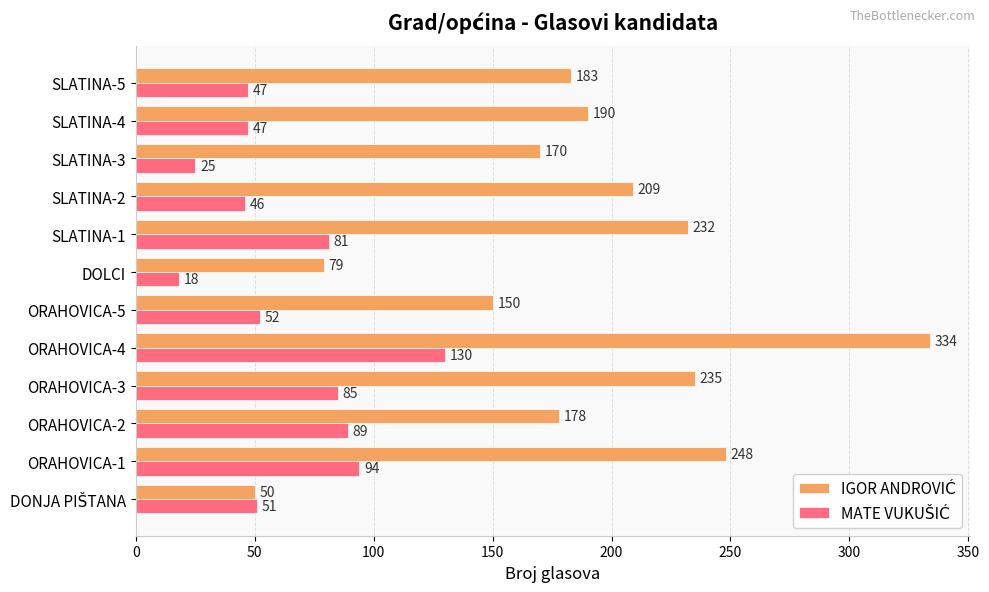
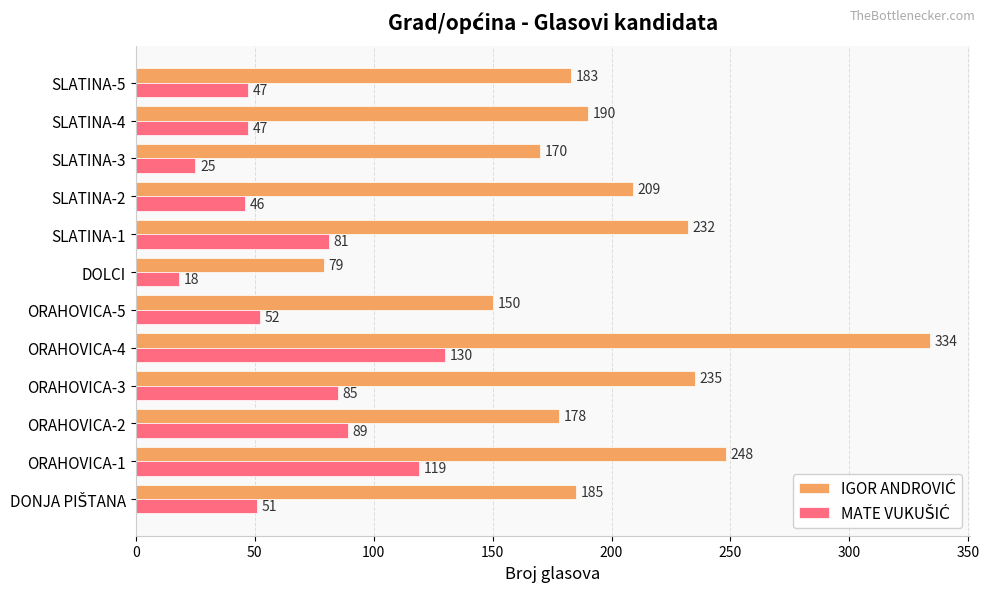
  {
    "IGOR ANDROVIĆ": {
      "SLATINA-5": 183,
      "SLATINA-4": 190,
      "SLATINA-3": 170,
      "SLATINA-2": 209,
      "SLATINA-1": 232,
      "DOLCI": 79,
      "ORAHOVICA-5": 150,
      "ORAHOVICA-4": 334,
      "ORAHOVICA-3": 235,
      "ORAHOVICA-2": 178,
      "ORAHOVICA-1": 248,
-     "DONJA PIŠTANA": 50
+     "DONJA PIŠTANA": 185
    },
    "MATE VUKUŠIĆ": {
      "SLATINA-5": 47,
      "SLATINA-4": 47,
      "SLATINA-3": 25,
      "SLATINA-2": 46,
      "SLATINA-1": 81,
      "DOLCI": 18,
      "ORAHOVICA-5": 52,
      "ORAHOVICA-4": 130,
      "ORAHOVICA-3": 85,
      "ORAHOVICA-2": 89,
-     "ORAHOVICA-1": 94,
+     "ORAHOVICA-1": 119,
      "DONJA PIŠTANA": 51
    }
  }
